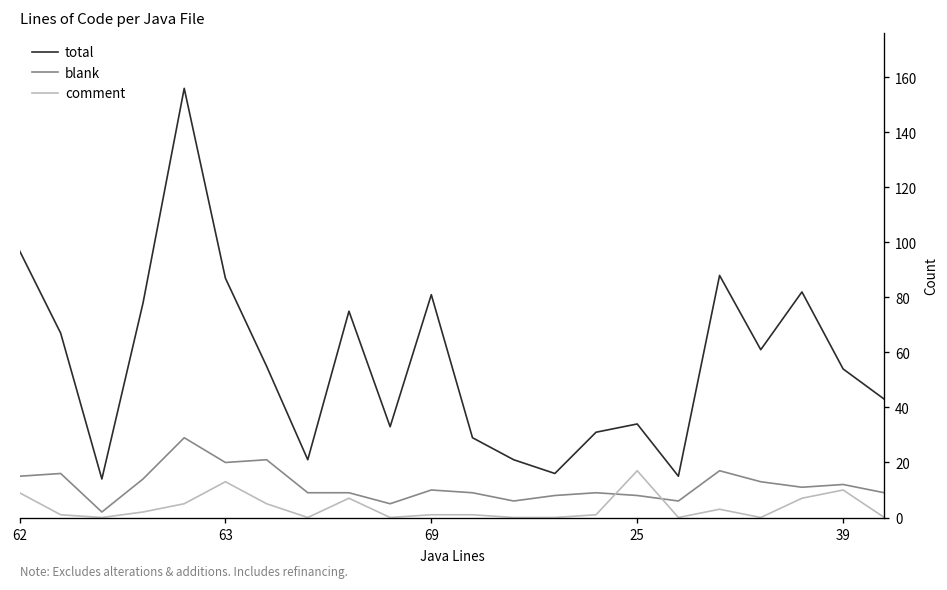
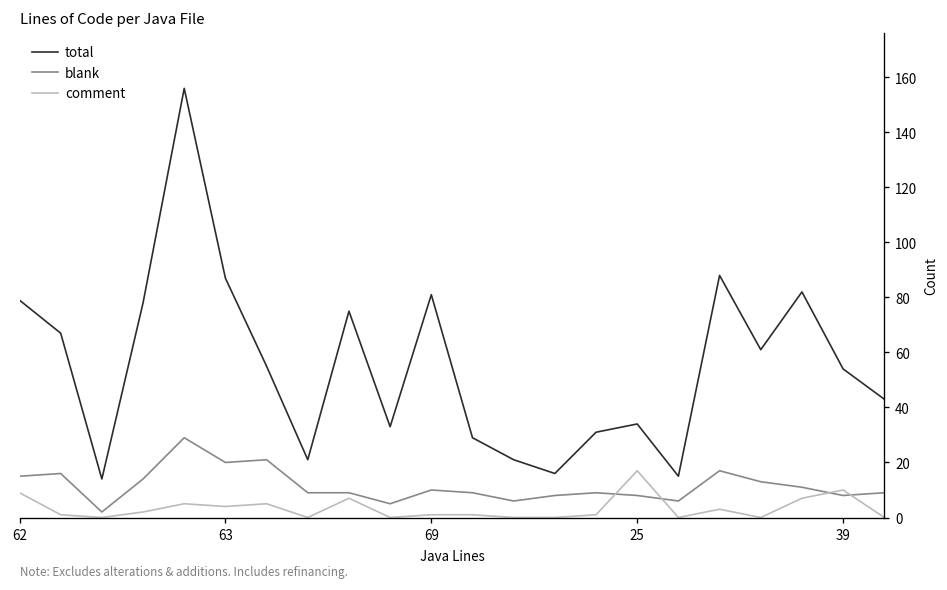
  {
    "total": {
-     "62": 97,
+     "62": 79,
      "63": 87,
      "69": 81,
      "25": 34,
      "39": 54
    },
    "blank": {
      "62": 15,
      "63": 20,
      "69": 10,
      "25": 8,
-     "39": 12
+     "39": 8
    },
    "comment": {
      "62": 9,
-     "63": 13,
+     "63": 4,
      "69": 1,
      "25": 17,
      "39": 10
    }
  }
